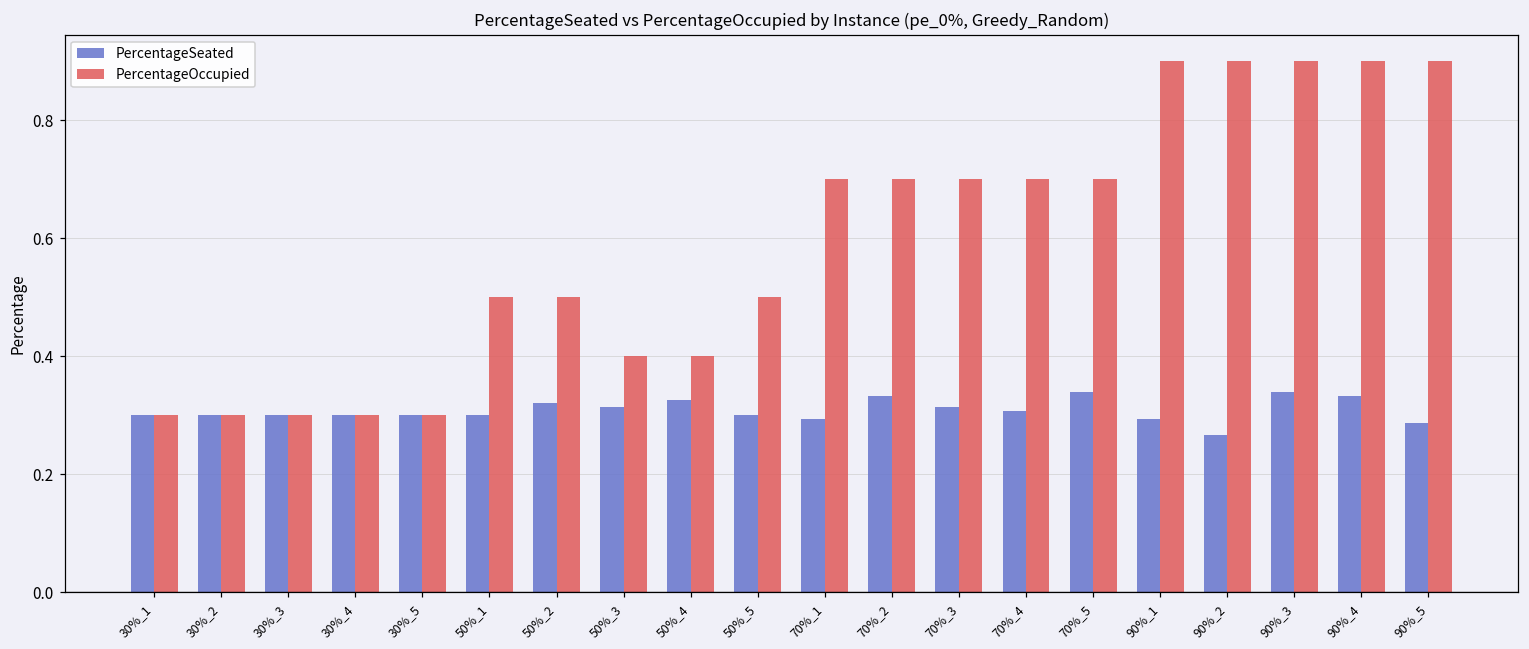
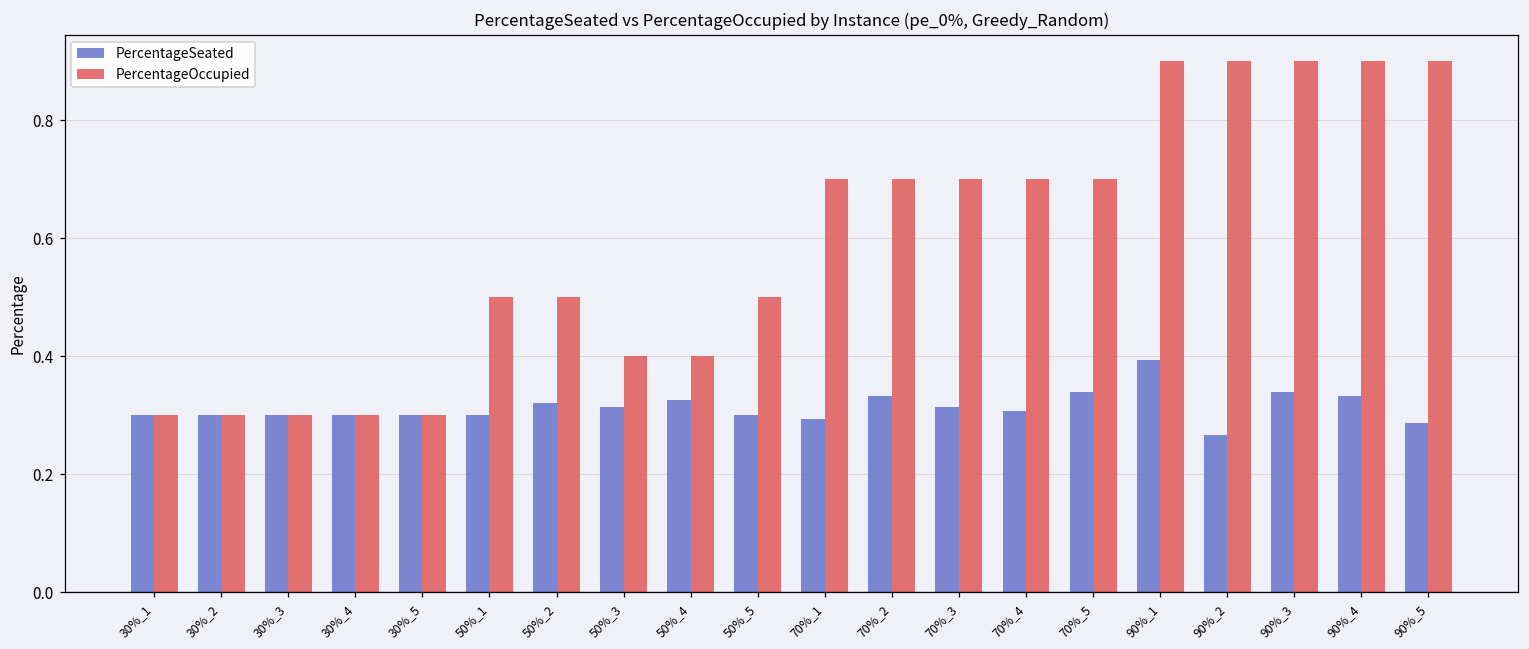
  {
    "PercentageSeated": {
      "30%_1": 0.30,
      "30%_2": 0.30,
      "30%_3": 0.30,
      "30%_4": 0.30,
      "30%_5": 0.30,
      "50%_1": 0.30,
      "50%_2": 0.32,
      "50%_3": 0.31,
      "50%_4": 0.33,
      "50%_5": 0.30,
      "70%_1": 0.29,
      "70%_2": 0.33,
      "70%_3": 0.31,
      "70%_4": 0.31,
      "70%_5": 0.34,
-     "90%_1": 0.29,
+     "90%_1": 0.39,
      "90%_2": 0.27,
      "90%_3": 0.34,
      "90%_4": 0.33,
      "90%_5": 0.29
    },
    "PercentageOccupied": {
      "30%_1": 0.30,
      "30%_2": 0.30,
      "30%_3": 0.30,
      "30%_4": 0.30,
      "30%_5": 0.30,
      "50%_1": 0.50,
      "50%_2": 0.50,
      "50%_3": 0.40,
      "50%_4": 0.40,
      "50%_5": 0.50,
      "70%_1": 0.70,
      "70%_2": 0.70,
      "70%_3": 0.70,
      "70%_4": 0.70,
      "70%_5": 0.70,
      "90%_1": 0.90,
      "90%_2": 0.90,
      "90%_3": 0.90,
      "90%_4": 0.90,
      "90%_5": 0.90
    }
  }
